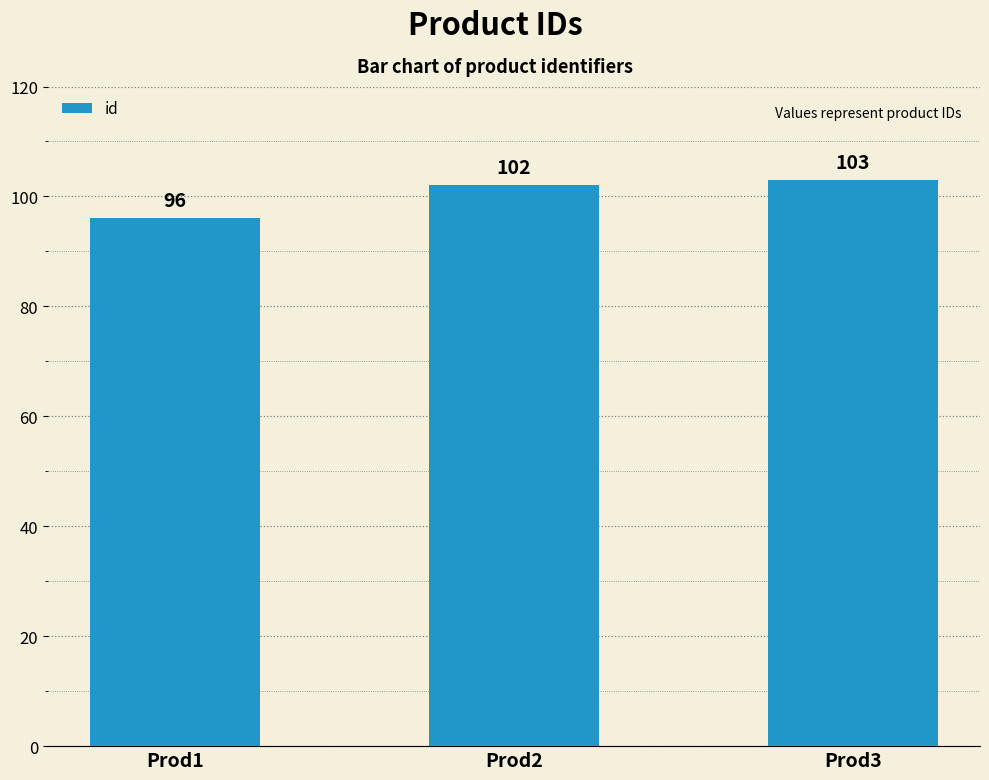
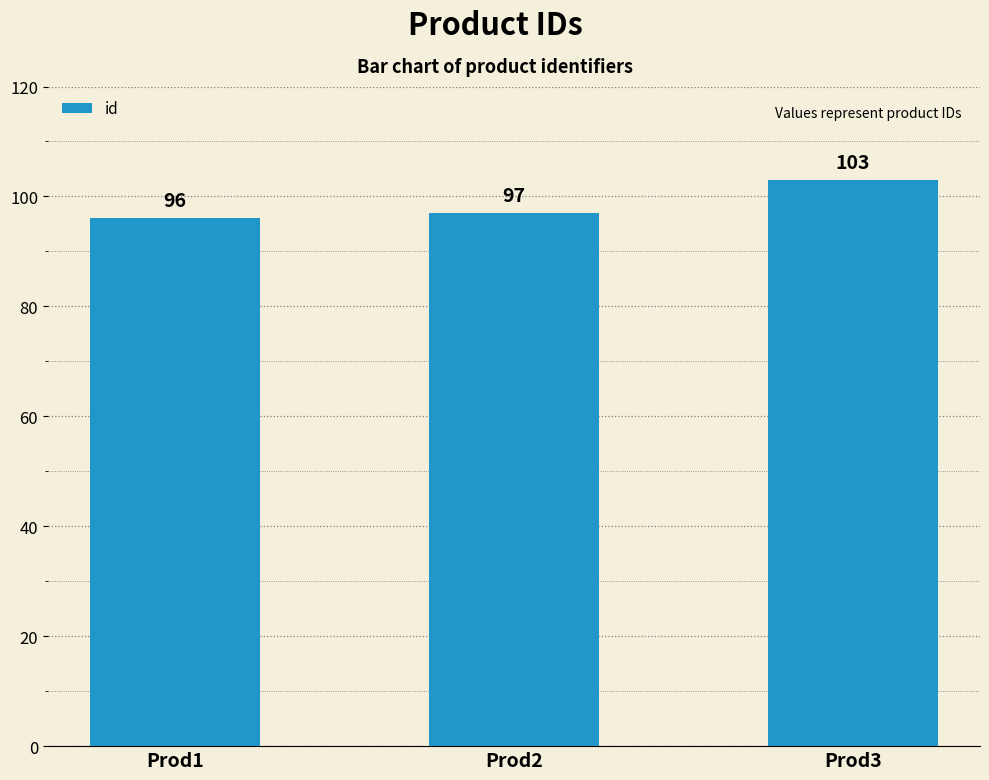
  {
    "Prod1": 96,
-   "Prod2": 102,
+   "Prod2": 97,
    "Prod3": 103
  }
